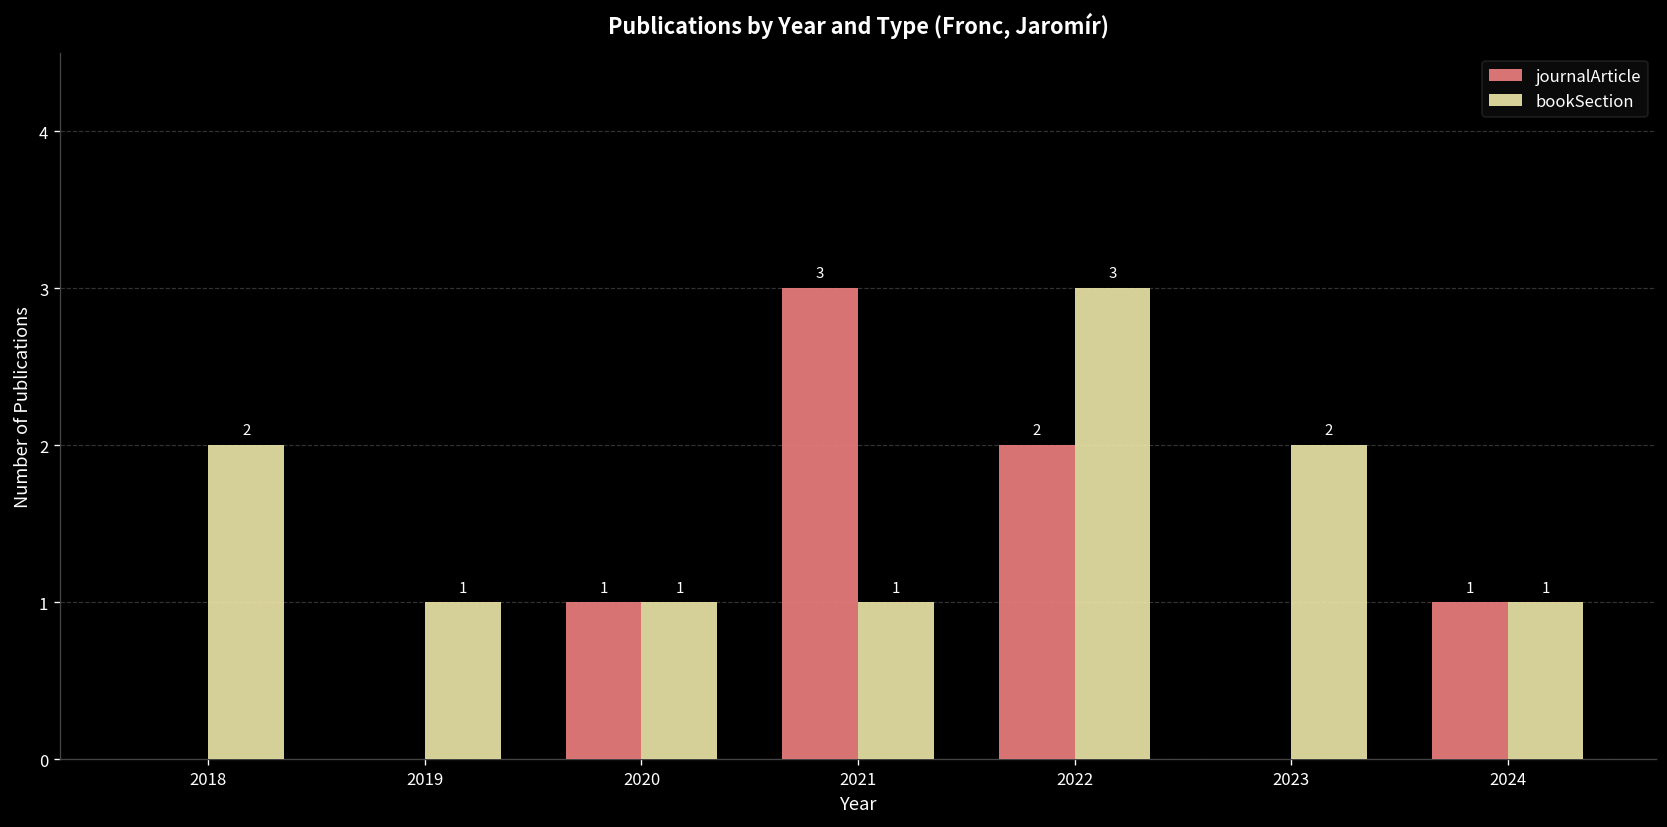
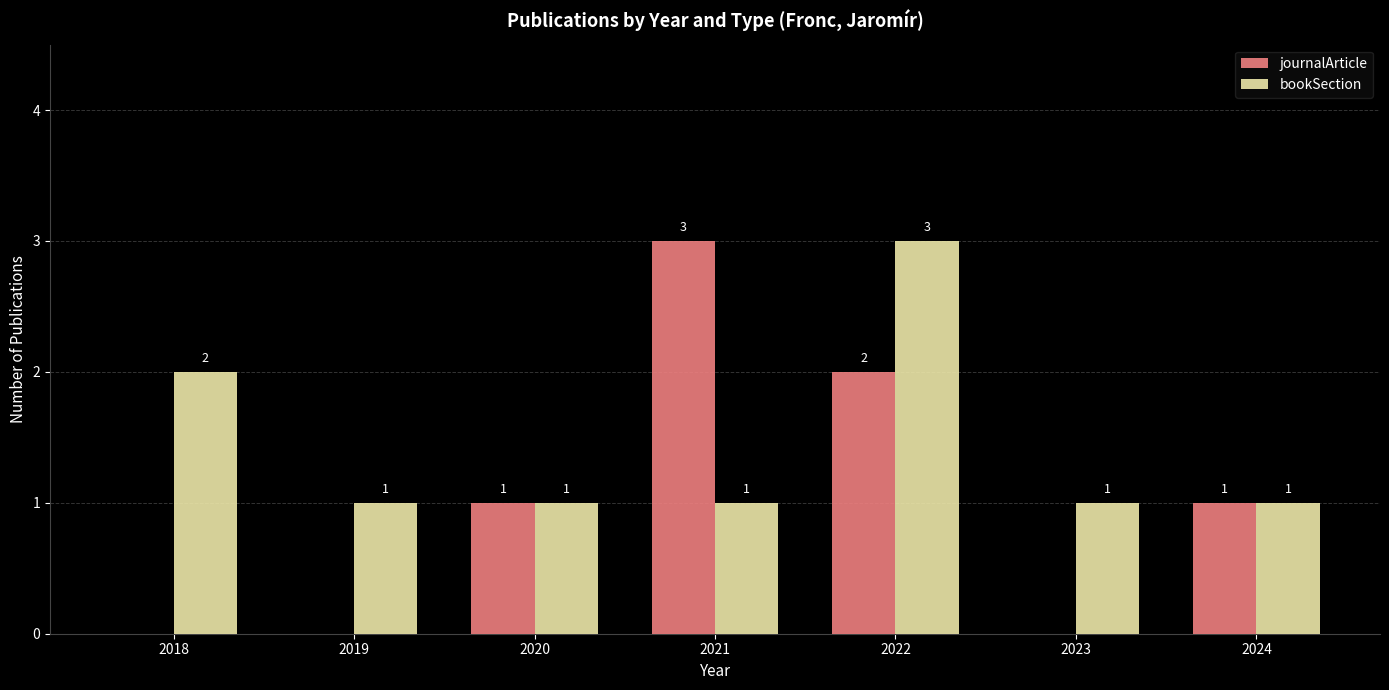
  {
    "journalArticle": {
      "2020": 1,
      "2021": 3,
      "2022": 2,
      "2024": 1
    },
    "bookSection": {
      "2018": 2,
      "2019": 1,
      "2020": 1,
      "2021": 1,
      "2022": 3,
-     "2023": 2,
+     "2023": 1,
      "2024": 1
    }
  }
